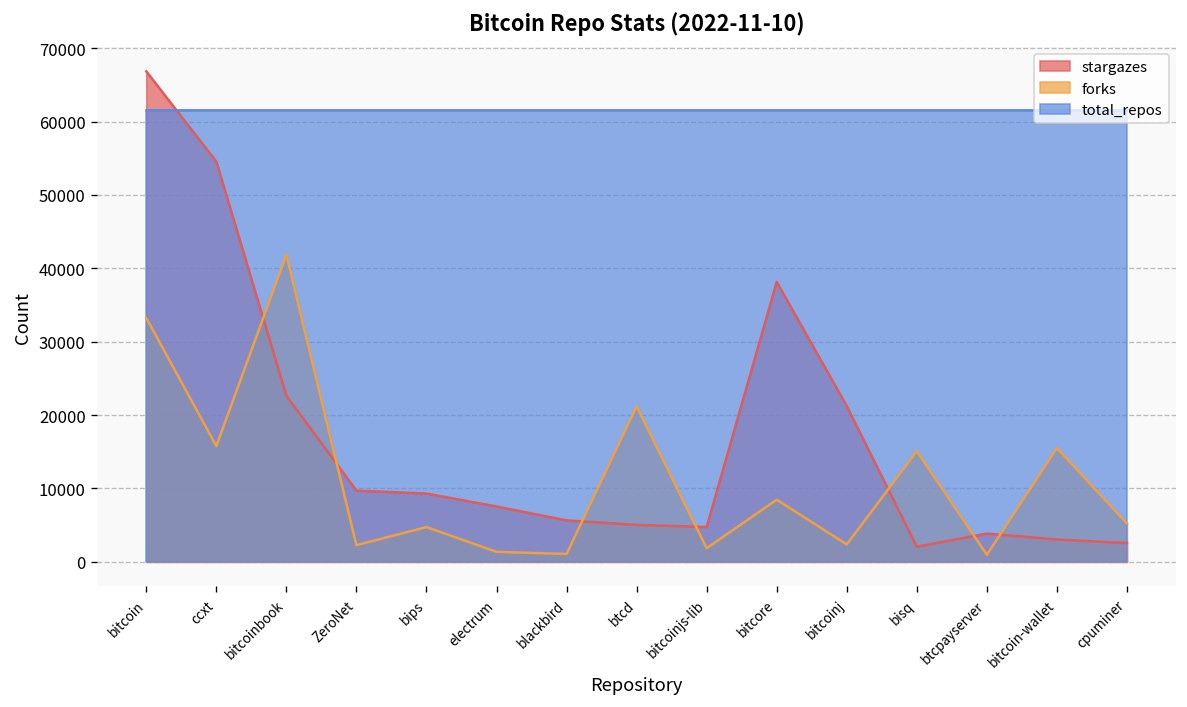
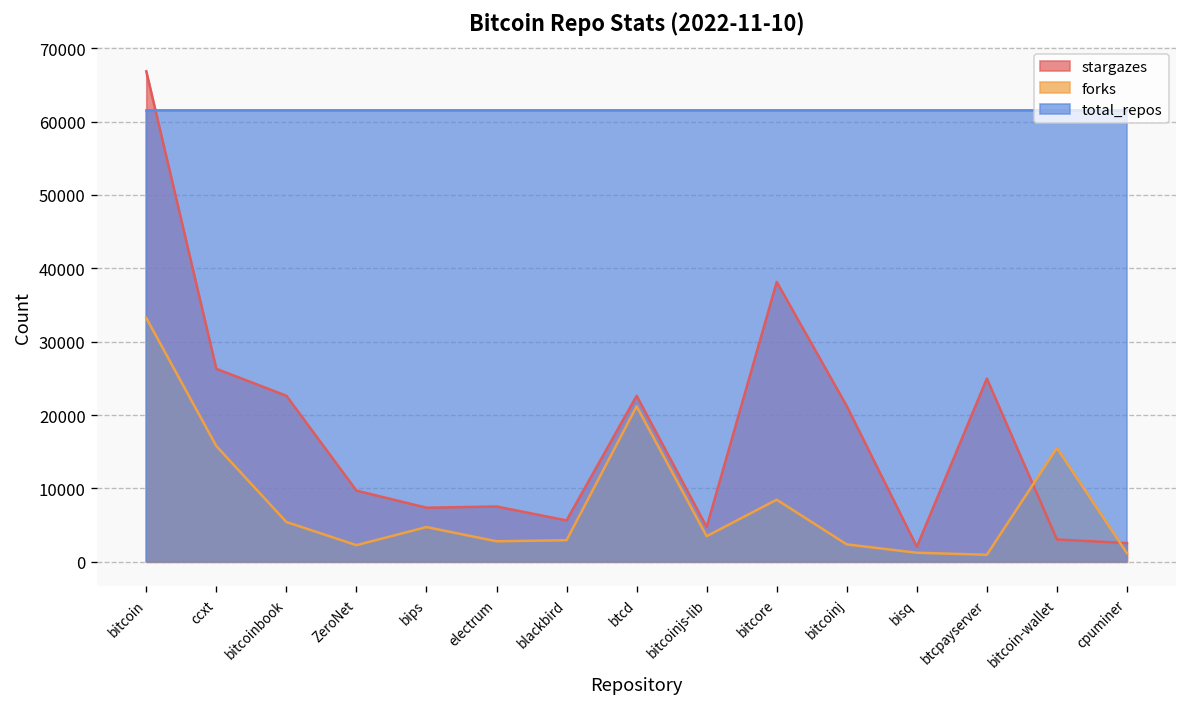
  {
    "stargazes": {
      "bitcoin": 67000,
-     "ccxt": 55000,
+     "ccxt": 26000,
      "bitcoinbook": 23000,
      "ZeroNet": 10000,
-     "bips": 9000,
+     "bips": 7000,
      "electrum": 8000,
      "blackbird": 6000,
-     "btcd": 5000,
+     "btcd": 23000,
      "bitcoinjs-lib": 5000,
      "bitcore": 38000,
      "bitcoinj": 21000,
      "bisq": 2000,
-     "btcpayserver": 4000,
+     "btcpayserver": 25000,
      "bitcoin-wallet": 3000,
      "cpuminer": 3000
    },
    "forks": {
      "bitcoin": 33000,
      "ccxt": 16000,
-     "bitcoinbook": 42000,
+     "bitcoinbook": 5000,
      "ZeroNet": 2000,
      "bips": 5000,
-     "electrum": 1000,
-     "blackbird": 1000,
+     "electrum": 3000,
+     "blackbird": 3000,
      "btcd": 21000,
-     "bitcoinjs-lib": 2000,
+     "bitcoinjs-lib": 3000,
      "bitcore": 8000,
      "bitcoinj": 2000,
-     "bisq": 15000,
+     "bisq": 1000,
      "btcpayserver": 1000,
      "bitcoin-wallet": 16000,
-     "cpuminer": 5000
+     "cpuminer": 1000
    },
    "total_repos": {
      "bitcoin": 62000,
      "ccxt": 62000,
      "bitcoinbook": 62000,
      "ZeroNet": 62000,
      "bips": 62000,
      "electrum": 62000,
      "blackbird": 62000,
      "btcd": 62000,
      "bitcoinjs-lib": 62000,
      "bitcore": 62000,
      "bitcoinj": 62000,
      "bisq": 62000,
      "btcpayserver": 62000
    }
  }
